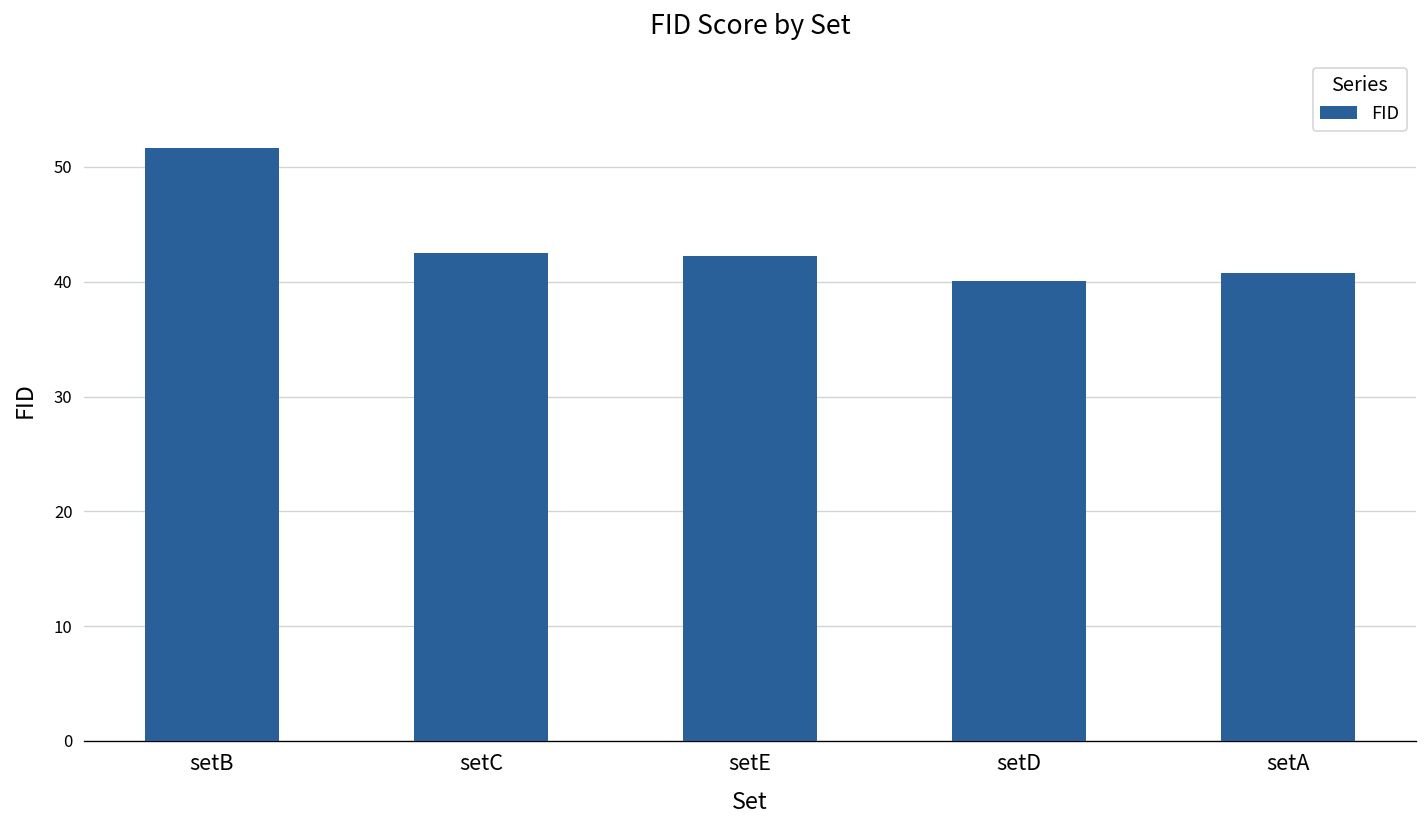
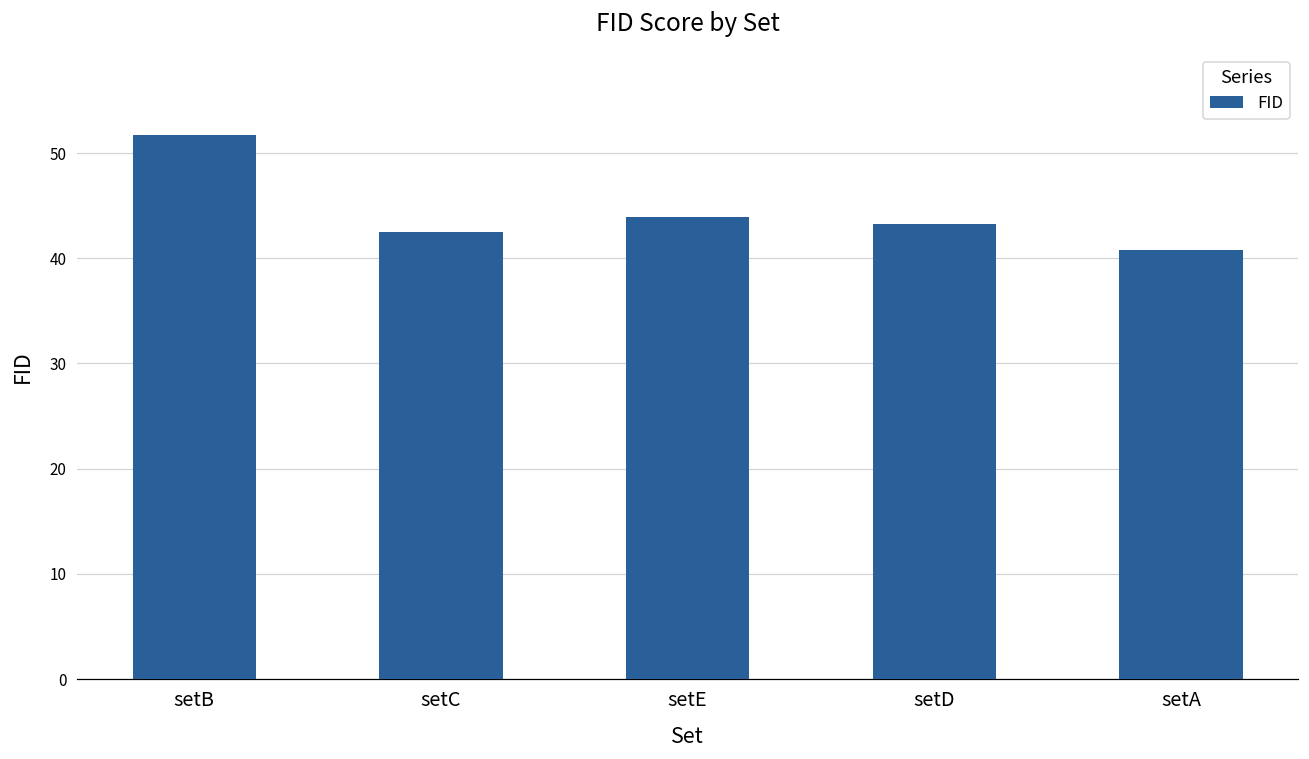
  {
    "setB": 52,
    "setC": 42,
-   "setE": 42,
-   "setD": 40,
+   "setE": 44,
+   "setD": 43,
    "setA": 41
  }
